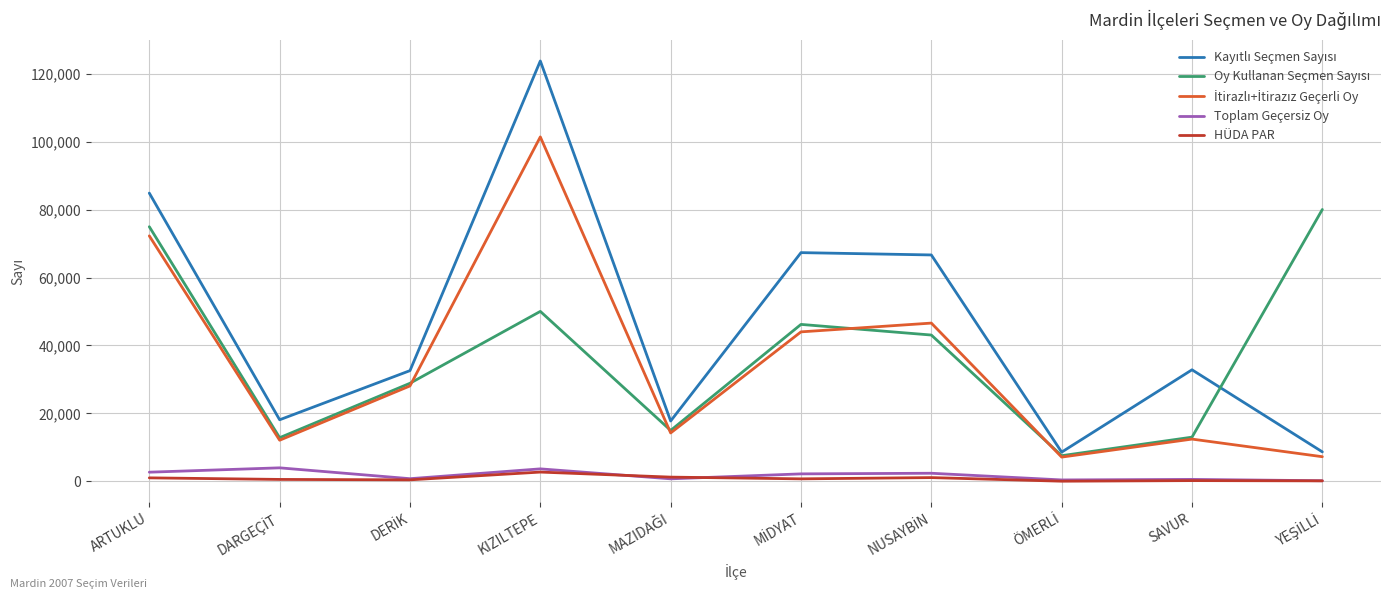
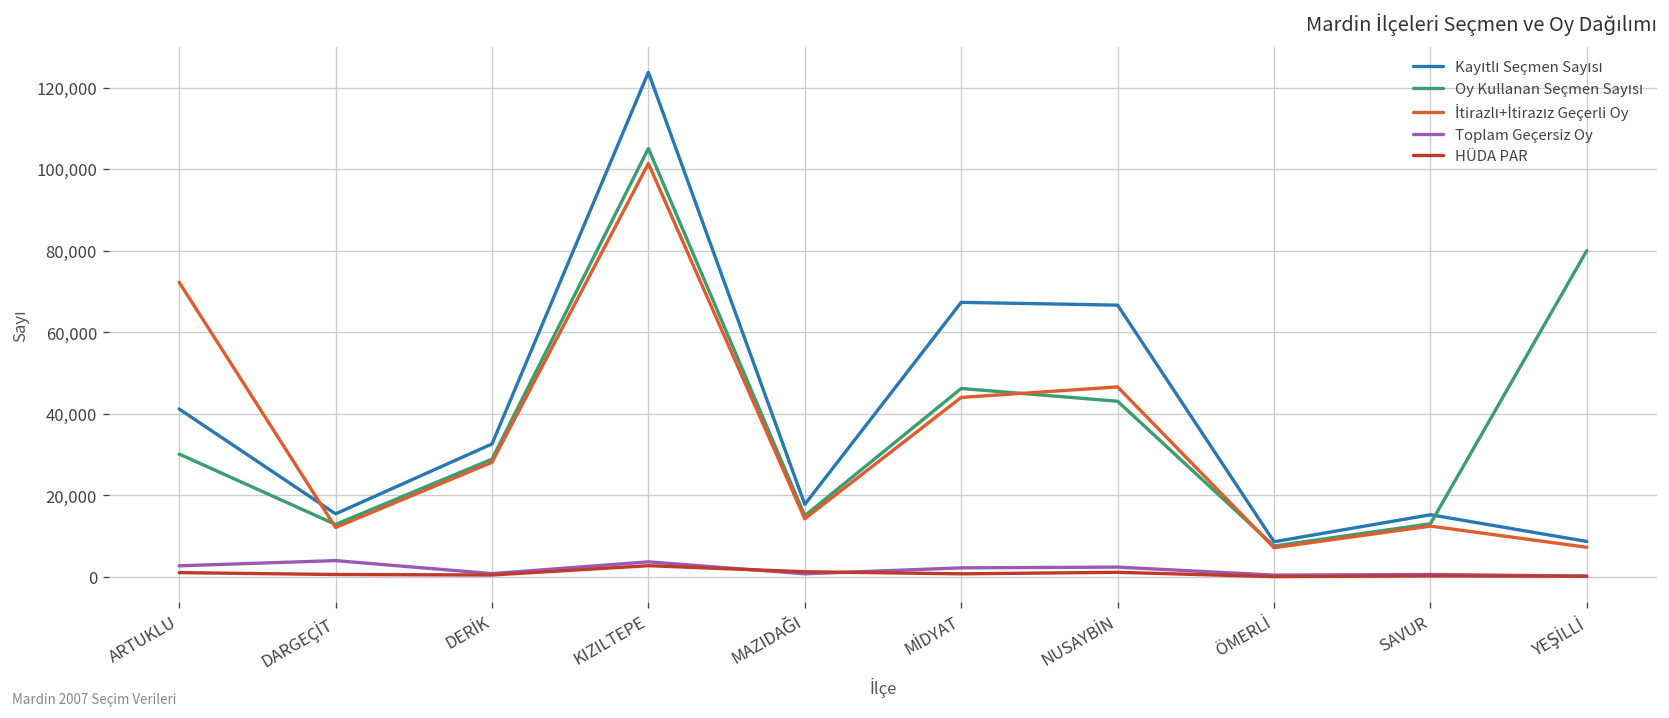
  {
    "Kayıtlı Seçmen Sayısı": {
-     "ARTUKLU": "85,000",
-     "DARGEÇİT": "18,000",
+     "ARTUKLU": "41,000",
+     "DARGEÇİT": "15,000",
      "DERİK": "33,000",
      "KIZILTEPE": "124,000",
      "MAZIDAĞI": "18,000",
      "MİDYAT": "67,000",
      "NUSAYBİN": "67,000",
      "ÖMERLİ": "9,000",
-     "SAVUR": "33,000",
+     "SAVUR": "15,000",
      "YEŞİLLİ": "9,000"
    },
    "Oy Kullanan Seçmen Sayısı": {
-     "ARTUKLU": "75,000",
+     "ARTUKLU": "30,000",
      "DERİK": "29,000",
-     "KIZILTEPE": "50,000",
+     "KIZILTEPE": "105,000",
      "MAZIDAĞI": "15,000",
      "MİDYAT": "46,000",
      "NUSAYBİN": "43,000",
      "YEŞİLLİ": "80,000"
    },
    "Toplam Geçersiz Oy": {
      "ARTUKLU": "3,000",
      "DARGEÇİT": "4,000",
      "KIZILTEPE": "4,000",
      "MİDYAT": "2,000",
      "NUSAYBİN": "2,000"
    }
  }
